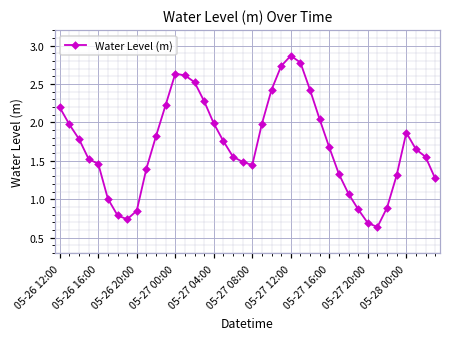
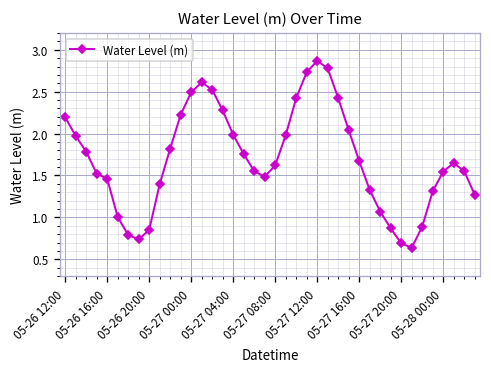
  {
    "05-26 12:00": 2.2,
    "05-26 16:00": 1.5,
    "05-26 20:00": 0.9,
-   "05-27 00:00": 2.6,
+   "05-27 00:00": 2.5,
    "05-27 04:00": 2.0,
-   "05-27 08:00": 1.4,
+   "05-27 08:00": 1.6,
    "05-27 12:00": 2.9,
    "05-27 16:00": 1.7,
    "05-27 20:00": 0.7,
-   "05-28 00:00": 1.9
+   "05-28 00:00": 1.5
  }
